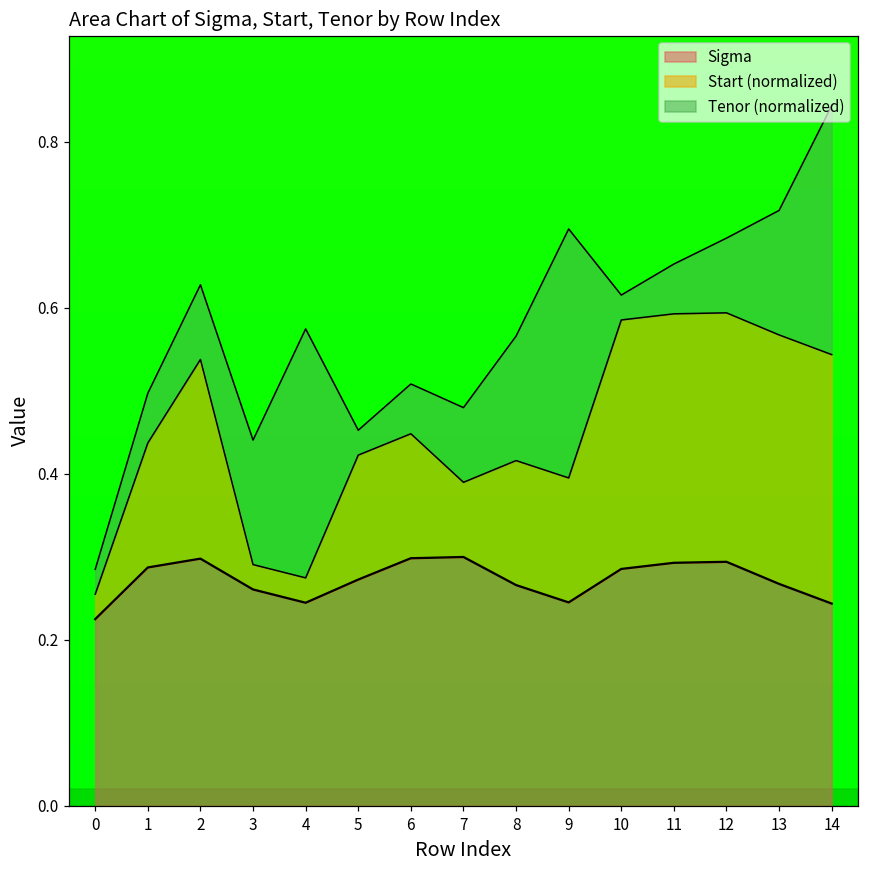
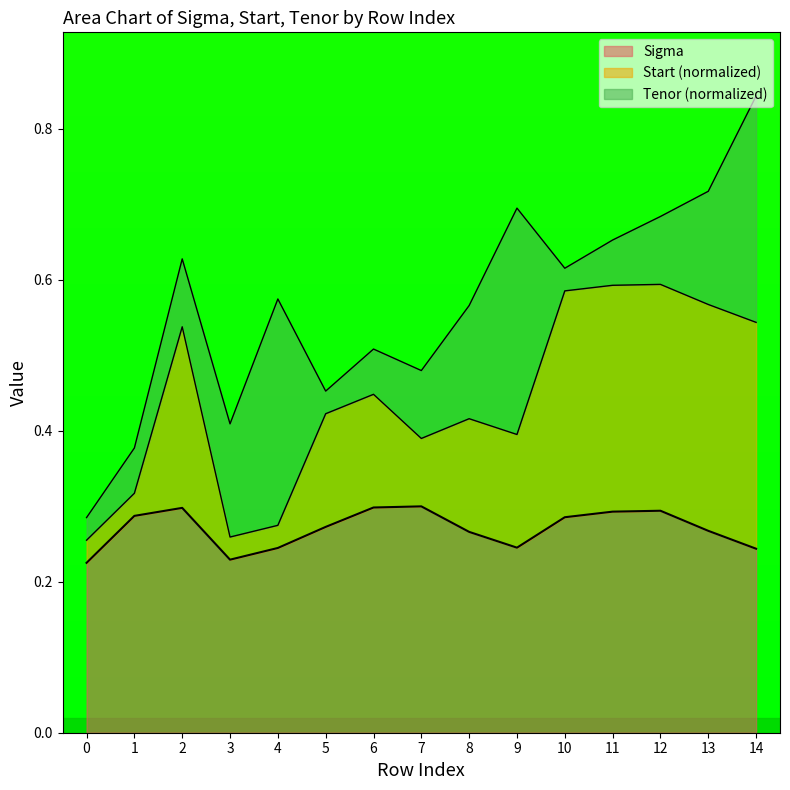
  {
    "Sigma": {
      "0": 0.23,
      "1": 0.29,
      "2": 0.30,
-     "3": 0.26,
+     "3": 0.23,
      "4": 0.24,
      "5": 0.27,
      "6": 0.30,
      "7": 0.30,
      "8": 0.27,
      "9": 0.25,
      "10": 0.29,
      "11": 0.29,
      "12": 0.29,
      "13": 0.27,
      "14": 0.24
    },
    "Start (normalized)": {
      "0": 0.03,
-     "1": 0.15,
+     "1": 0.03,
      "2": 0.24,
      "3": 0.03,
      "4": 0.03,
      "5": 0.15,
      "6": 0.15,
      "7": 0.09,
      "8": 0.15,
      "9": 0.15,
      "10": 0.30,
      "11": 0.30,
      "12": 0.30,
      "13": 0.30,
      "14": 0.30
    },
    "Tenor (normalized)": {
      "0": 0.03,
      "1": 0.06,
      "2": 0.09,
      "3": 0.15,
      "4": 0.30,
      "5": 0.03,
      "6": 0.06,
      "7": 0.09,
      "8": 0.15,
      "9": 0.30,
      "10": 0.03,
      "11": 0.06,
      "12": 0.09,
      "13": 0.15
    }
  }
